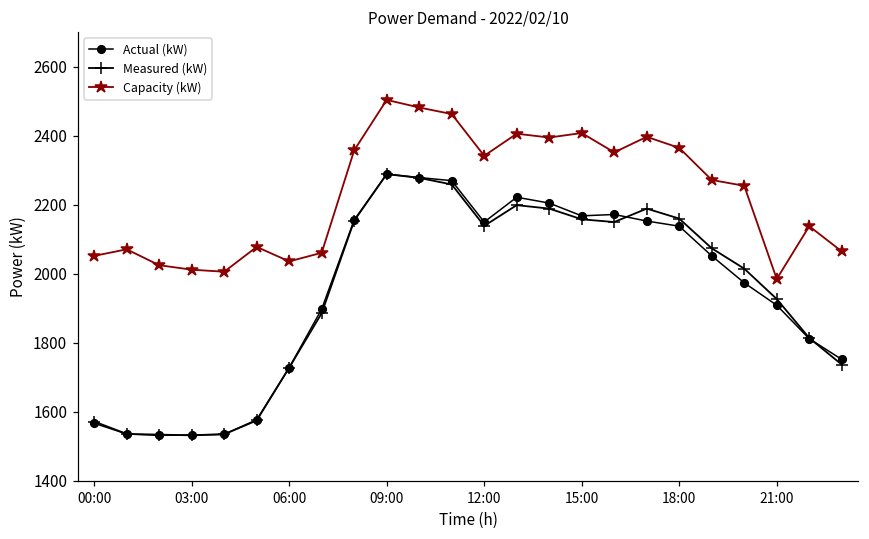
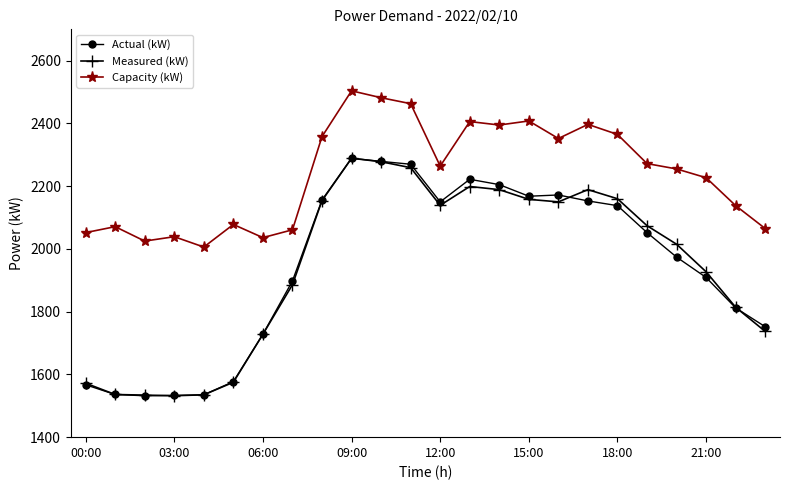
  {
    "Capacity (kW)": {
      "00:00": 2050,
-     "03:00": 2010,
+     "03:00": 2040,
      "06:00": 2040,
      "09:00": 2500,
-     "12:00": 2340,
+     "12:00": 2260,
      "15:00": 2410,
      "18:00": 2370,
-     "21:00": 1990
+     "21:00": 2230
    }
  }
